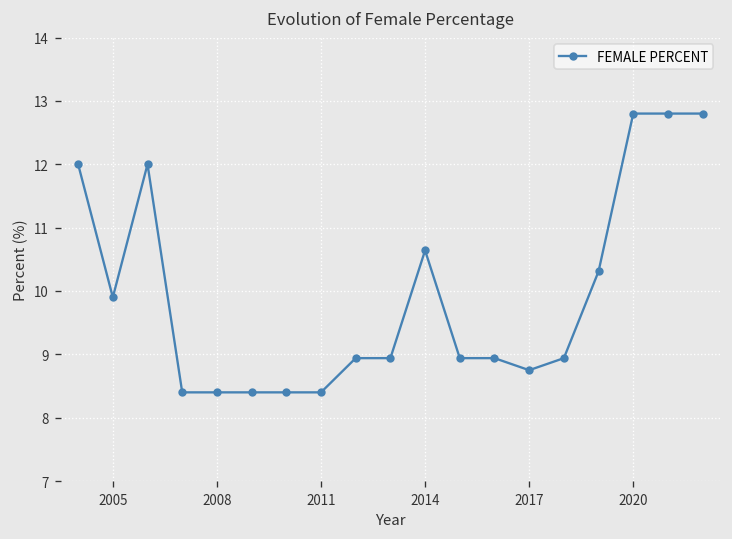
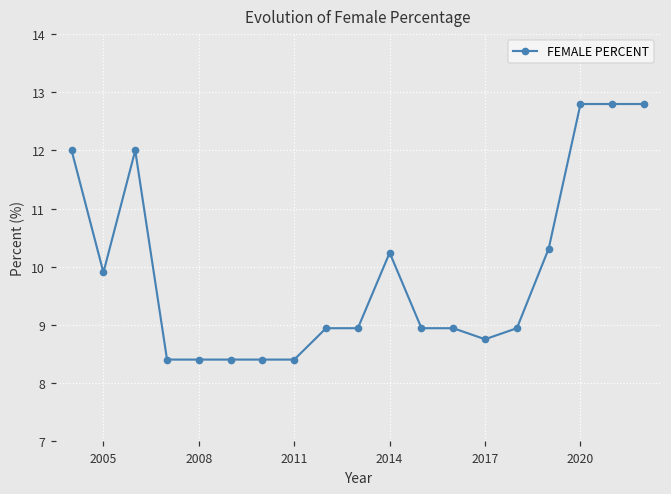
  {
    "2005": 9.9,
    "2008": 8.4,
    "2011": 8.4,
-   "2014": 10.6,
+   "2014": 10.2,
    "2017": 8.8,
    "2020": 12.8
  }
